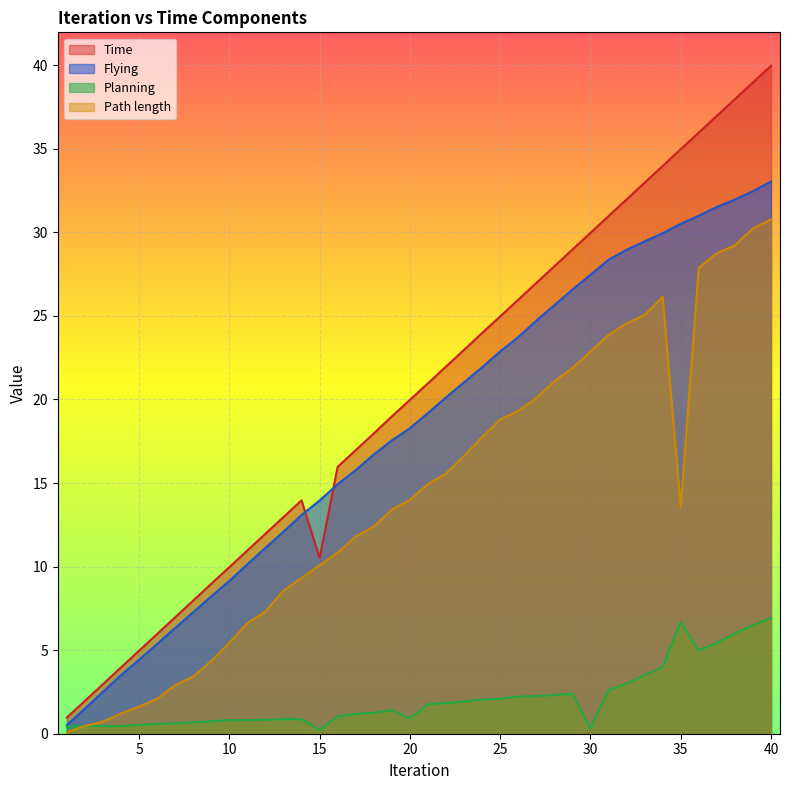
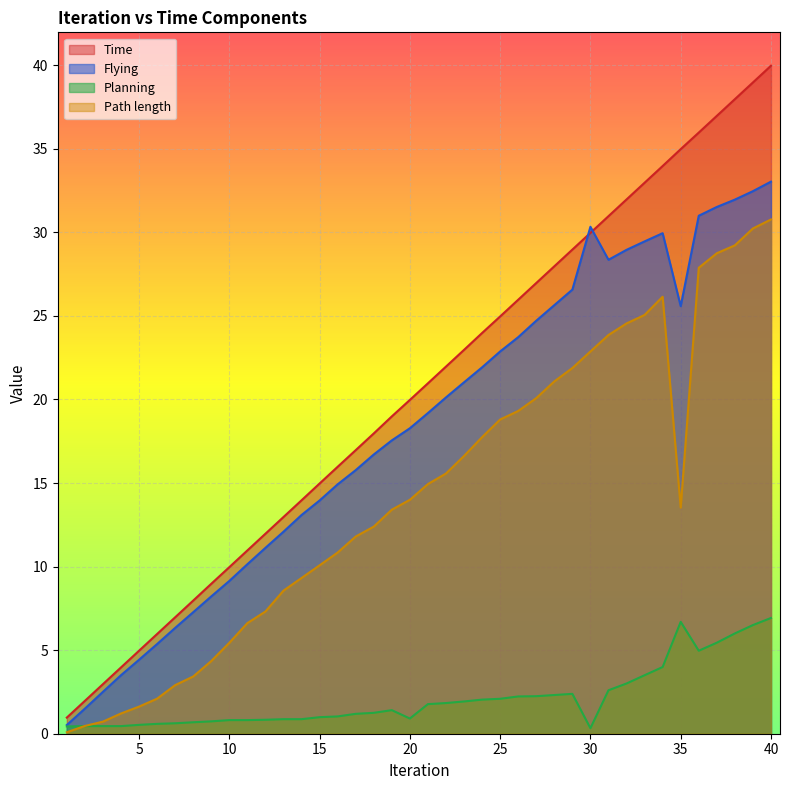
  {
    "Time": {
      "5": 5.0,
      "10": 10.0,
-     "15": 10.5,
+     "15": 15.0,
      "20": 20.0,
      "25": 25.0,
      "30": 30.0,
      "35": 35.0,
      "40": 40.0
    },
    "Flying": {
      "5": 4.4,
      "10": 9.1,
      "15": 14.0,
      "20": 18.3,
      "25": 22.9,
-     "30": 27.5,
-     "35": 30.5,
+     "30": 30.3,
+     "35": 25.6,
      "40": 33.0
    },
    "Planning": {
      "5": 0.5,
      "10": 0.8,
-     "15": 0.2,
+     "15": 1.0,
      "20": 0.9,
      "25": 2.1,
      "30": 0.3,
      "35": 6.7,
      "40": 6.9
    },
    "Path length": {
      "5": 1.6,
      "10": 5.4,
      "15": 10.1,
      "20": 14.0,
      "25": 18.8,
      "30": 22.9,
      "35": 13.5,
      "40": 30.8
    }
  }
